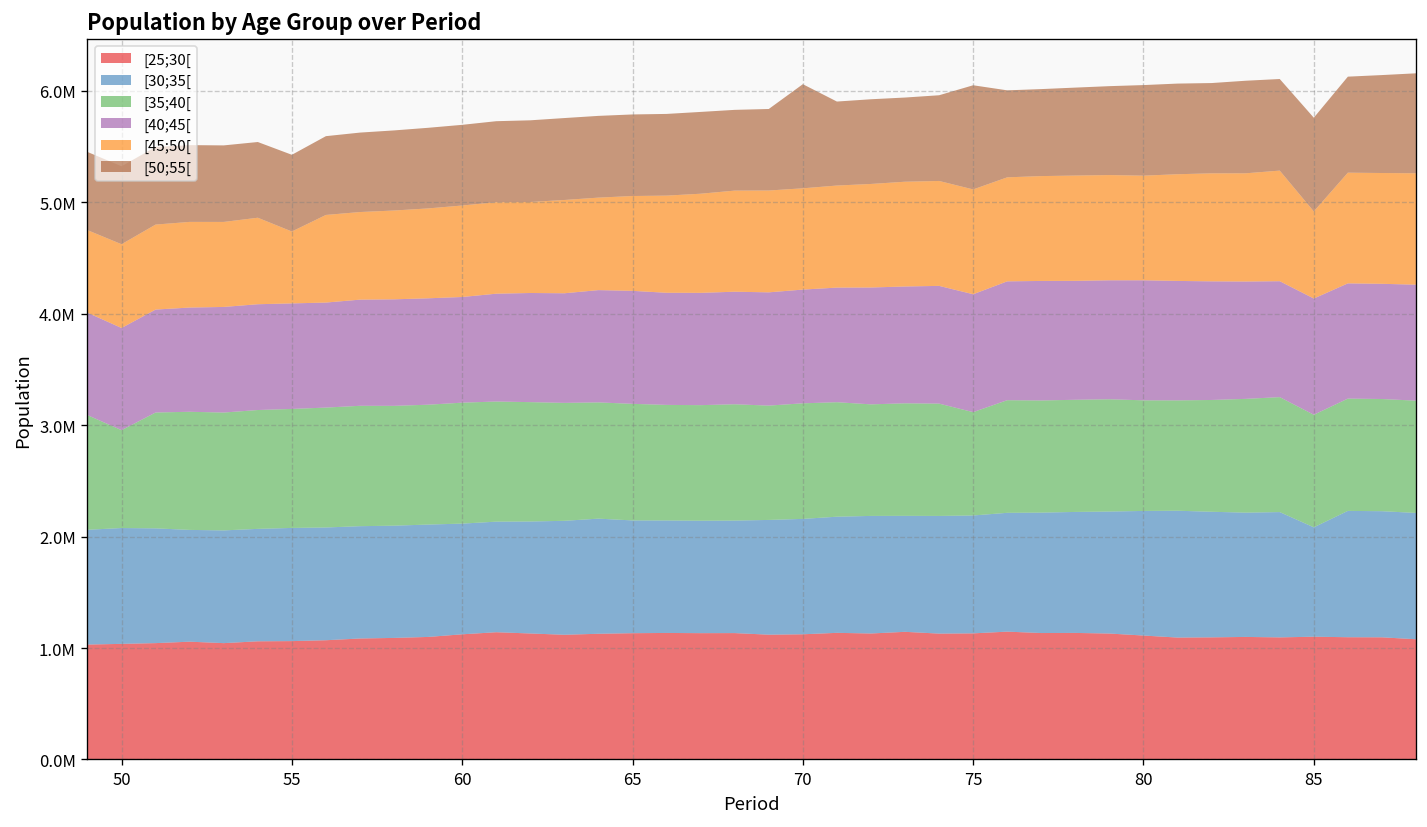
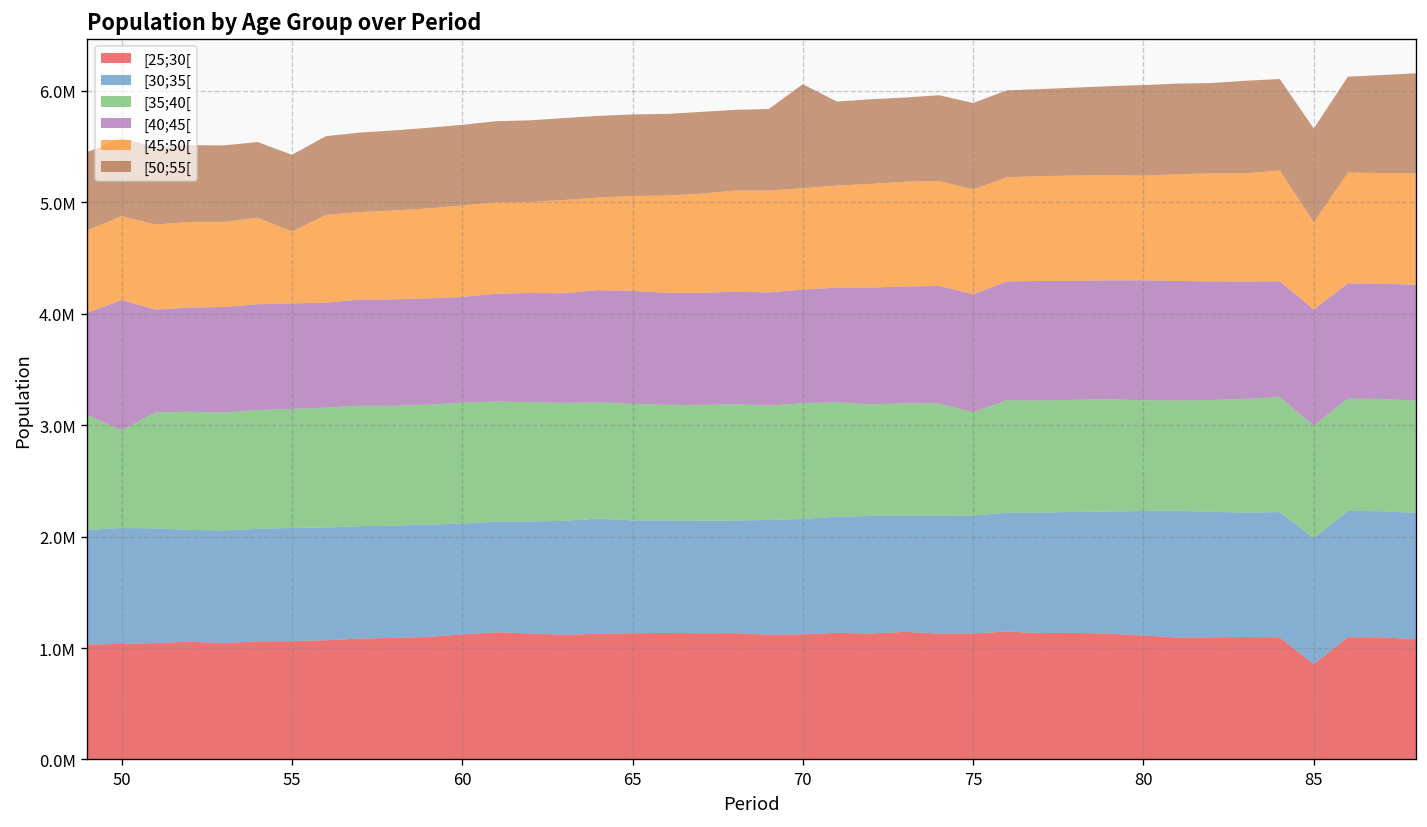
  {
    "[25;30[": {
      "50": 1000000,
      "55": 1100000,
      "60": 1100000,
      "65": 1100000,
      "70": 1100000,
      "75": 1100000,
      "80": 1100000,
-     "85": 1100000
+     "85": 900000
    },
    "[30;35[": {
      "50": 1000000,
      "55": 1000000,
      "60": 1000000,
      "65": 1000000,
      "70": 1000000,
      "75": 1100000,
      "80": 1100000,
-     "85": 1000000
+     "85": 1100000
    },
    "[35;40[": {
      "50": 900000,
      "55": 1100000,
      "60": 1100000,
      "65": 1000000,
      "70": 1000000,
      "75": 900000,
      "80": 1000000,
      "85": 1000000
    },
    "[40;45[": {
-     "50": 900000,
+     "50": 1200000,
      "55": 900000,
      "60": 900000,
      "65": 1000000,
      "70": 1000000,
      "75": 1100000,
      "80": 1100000,
      "85": 1000000
    },
    "[45;50[": {
      "50": 800000,
      "55": 600000,
      "60": 800000,
      "65": 900000,
      "70": 900000,
      "75": 900000,
      "80": 900000,
      "85": 800000
    },
    "[50;55[": {
      "55": 700000,
      "60": 700000,
      "65": 700000,
      "70": 900000,
-     "75": 900000,
+     "75": 800000,
      "80": 800000,
      "85": 800000
    }
  }
